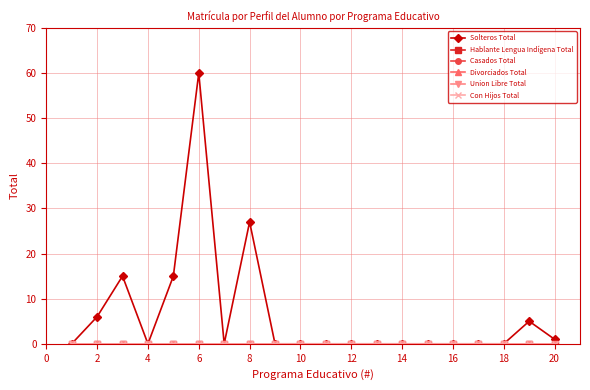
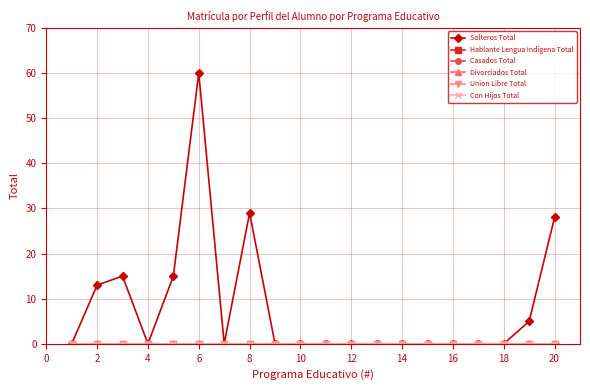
  {
    "Solteros Total": {
-     "2": 6,
+     "2": 13,
      "6": 60,
-     "8": 27,
-     "20": 1
+     "8": 29,
+     "20": 28
    },
    "Con Hijos Total": {
      "2": 0,
      "6": 0,
      "8": 0,
      "20": 0
    }
  }
